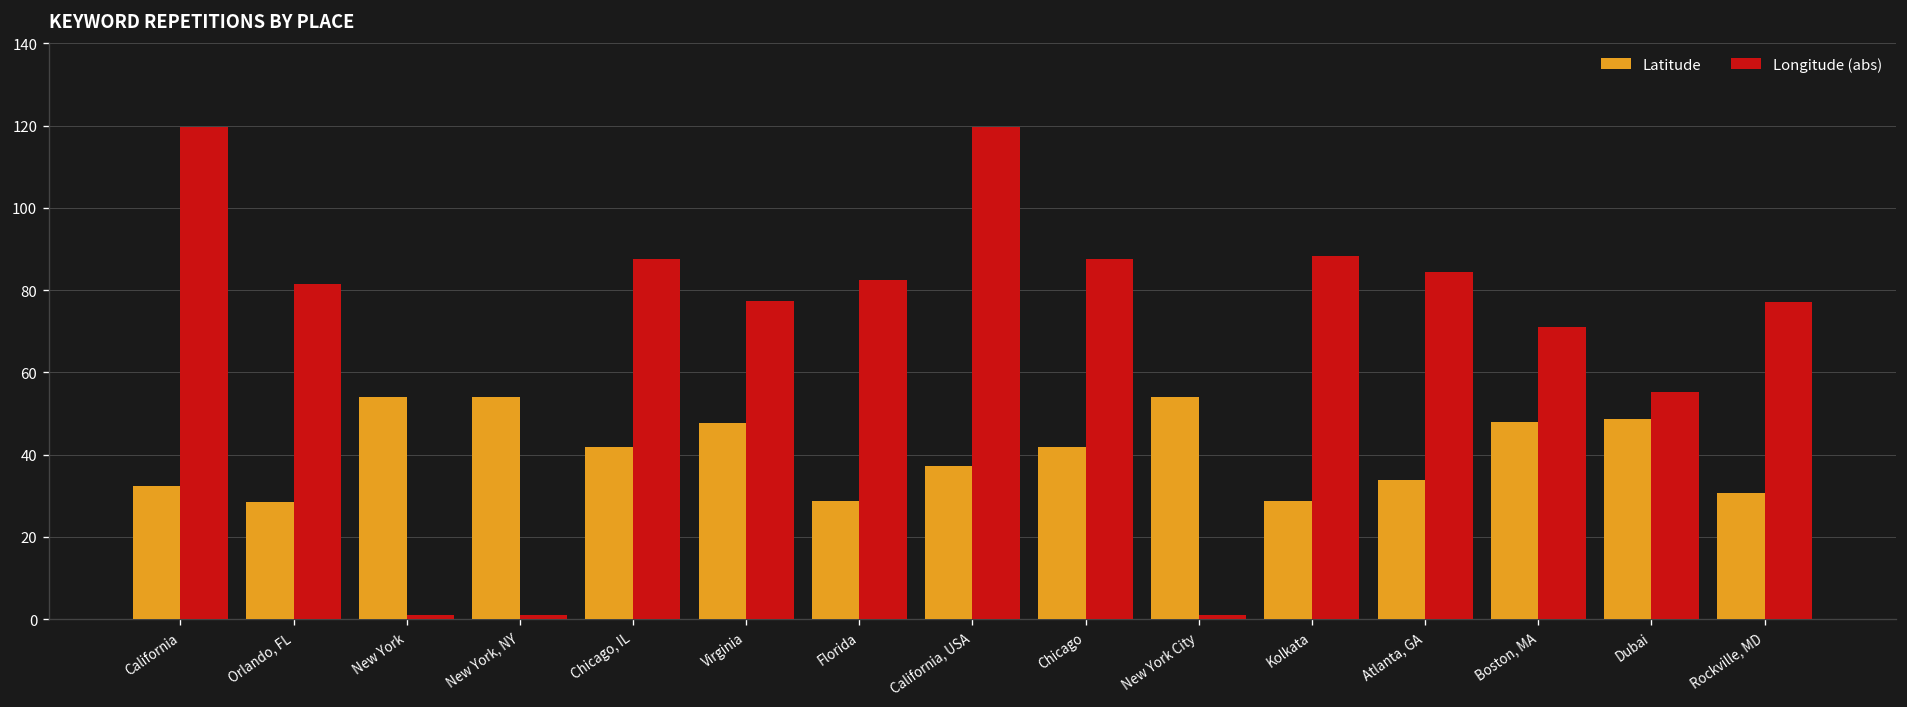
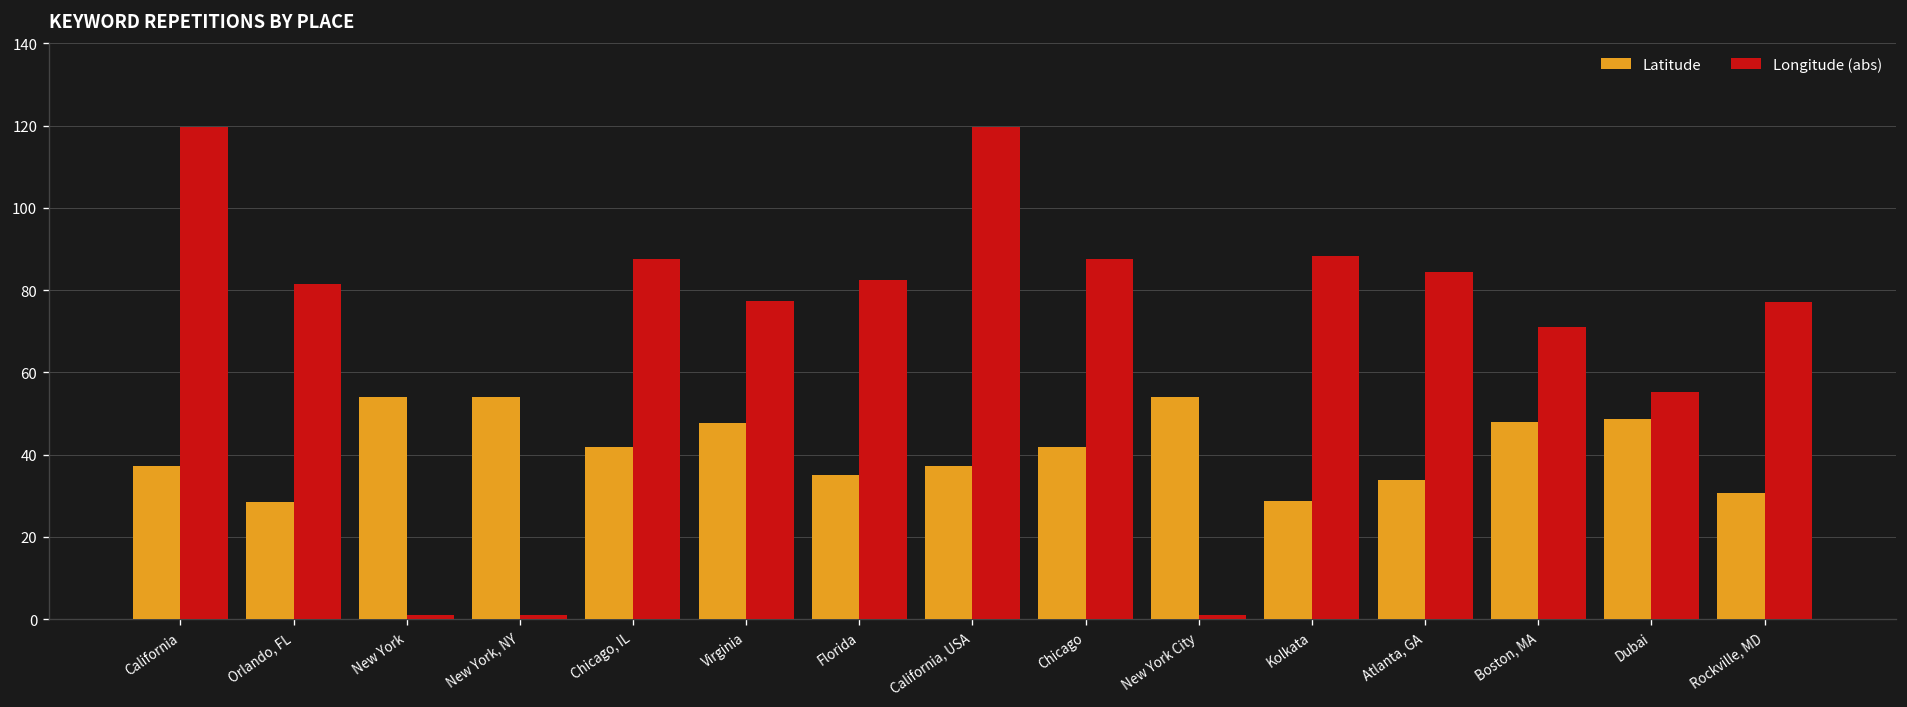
  {
    "Latitude": {
-     "California": 32,
+     "California": 37,
      "Orlando, FL": 29,
      "New York": 54,
      "New York, NY": 54,
      "Chicago, IL": 42,
      "Virginia": 48,
-     "Florida": 29,
+     "Florida": 35,
      "California, USA": 37,
      "Chicago": 42,
      "New York City": 54,
      "Kolkata": 29,
      "Atlanta, GA": 34,
      "Boston, MA": 48,
      "Dubai": 49,
      "Rockville, MD": 31
    },
    "Longitude (abs)": {
      "California": 120,
      "Orlando, FL": 81,
      "New York": 1,
      "New York, NY": 1,
      "Chicago, IL": 88,
      "Virginia": 77,
      "Florida": 83,
      "California, USA": 120,
      "Chicago": 88,
      "New York City": 1,
      "Kolkata": 88,
      "Atlanta, GA": 84,
      "Boston, MA": 71,
      "Dubai": 55,
      "Rockville, MD": 77
    }
  }
